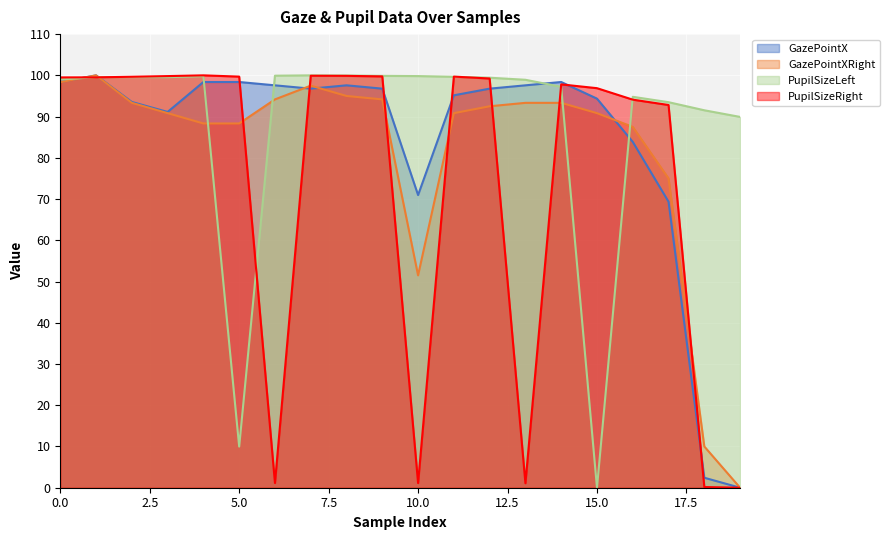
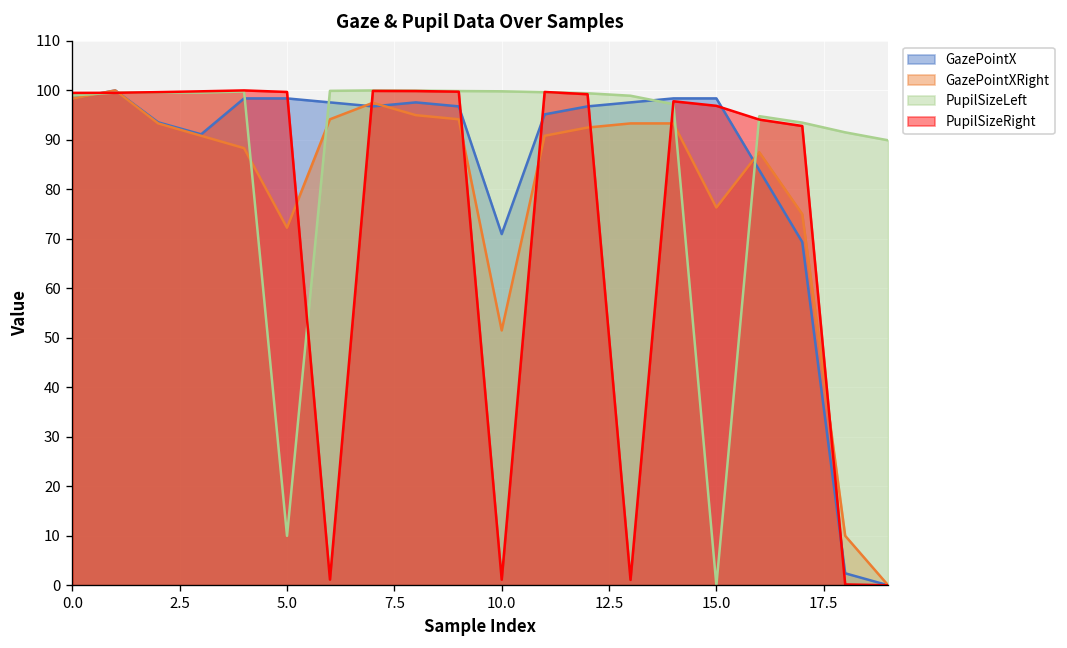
  {
    "GazePointX": {
      "5.0": 98,
      "10.0": 71,
-     "15.0": 94
+     "15.0": 98
    },
    "GazePointXRight": {
-     "5.0": 88,
+     "5.0": 72,
      "10.0": 52,
-     "15.0": 91
+     "15.0": 76
    },
    "PupilSizeLeft": {
      "5.0": 10,
      "10.0": 100,
      "15.0": 0
    },
    "PupilSizeRight": {
      "5.0": 100,
      "10.0": 1,
      "15.0": 97
    }
  }
